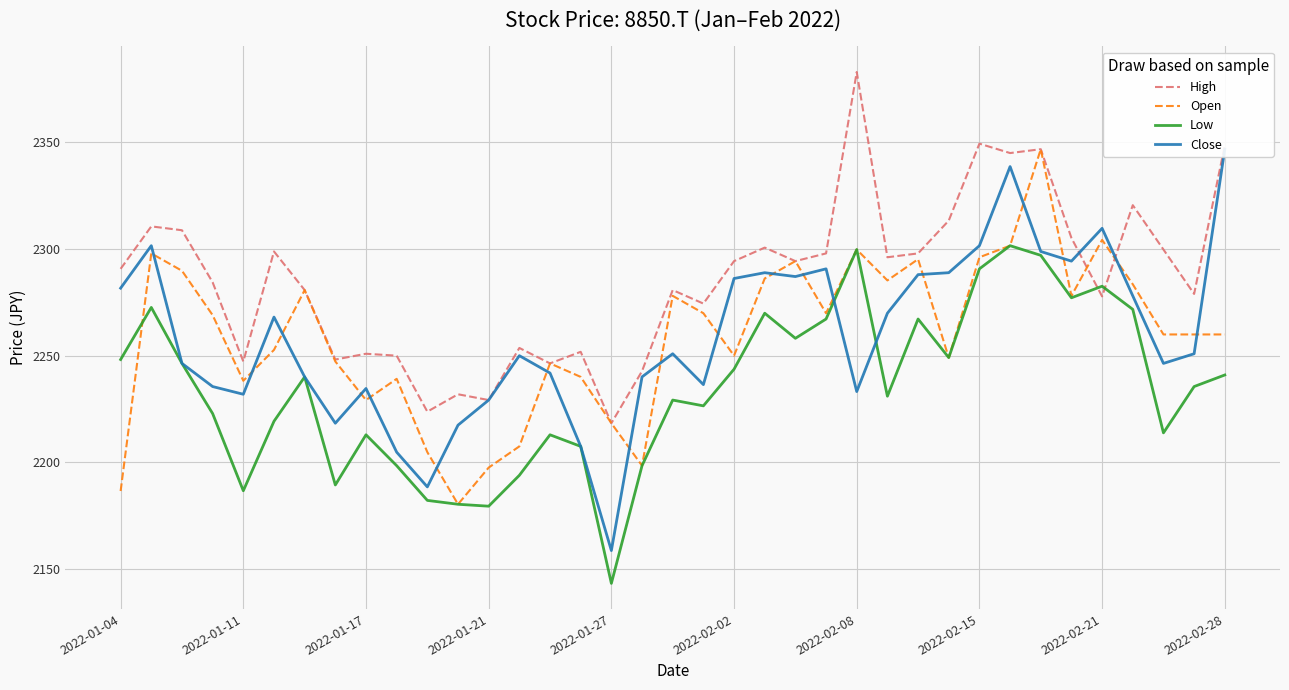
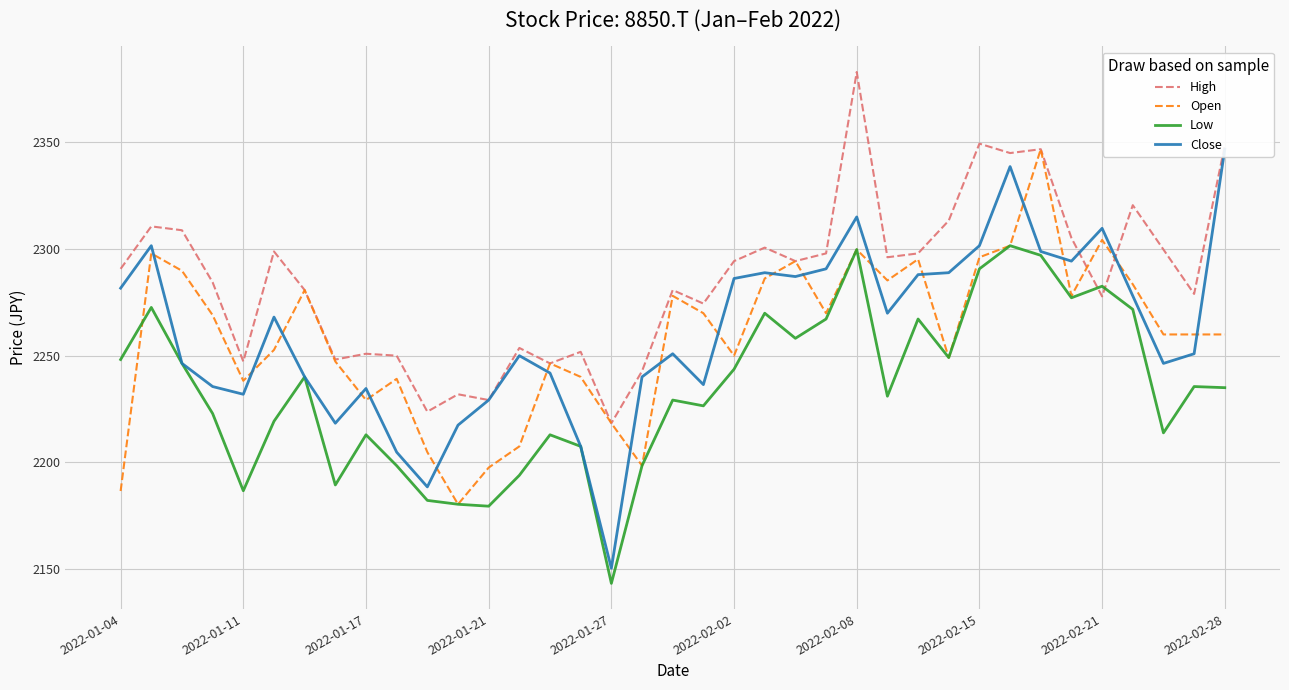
  {
    "High": {
      "2022-01-04": 2291,
      "2022-01-11": 2247,
      "2022-01-17": 2251,
      "2022-02-02": 2294,
      "2022-02-08": 2383,
      "2022-02-15": 2349,
      "2022-02-21": 2278
    },
    "Open": {
      "2022-01-04": 2187,
      "2022-01-11": 2238,
      "2022-01-17": 2229,
      "2022-01-21": 2198,
      "2022-02-02": 2250,
      "2022-02-15": 2296,
      "2022-02-21": 2304,
      "2022-02-28": 2260
    },
    "Low": {
      "2022-01-04": 2248,
      "2022-01-11": 2187,
      "2022-01-17": 2213,
      "2022-01-21": 2179,
      "2022-01-27": 2143,
      "2022-02-02": 2244,
      "2022-02-15": 2291,
      "2022-02-21": 2283,
-     "2022-02-28": 2241
+     "2022-02-28": 2235
    },
    "Close": {
      "2022-01-04": 2282,
      "2022-01-11": 2232,
      "2022-01-17": 2235,
-     "2022-01-27": 2159,
+     "2022-01-27": 2150,
      "2022-02-02": 2286,
-     "2022-02-08": 2233,
+     "2022-02-08": 2315,
      "2022-02-15": 2302,
      "2022-02-21": 2310
    }
  }
